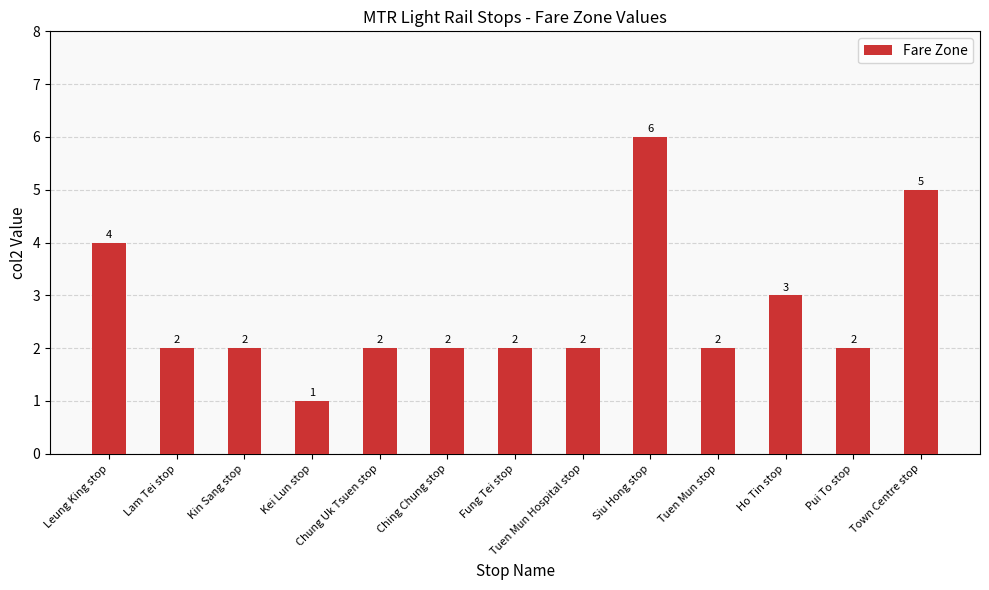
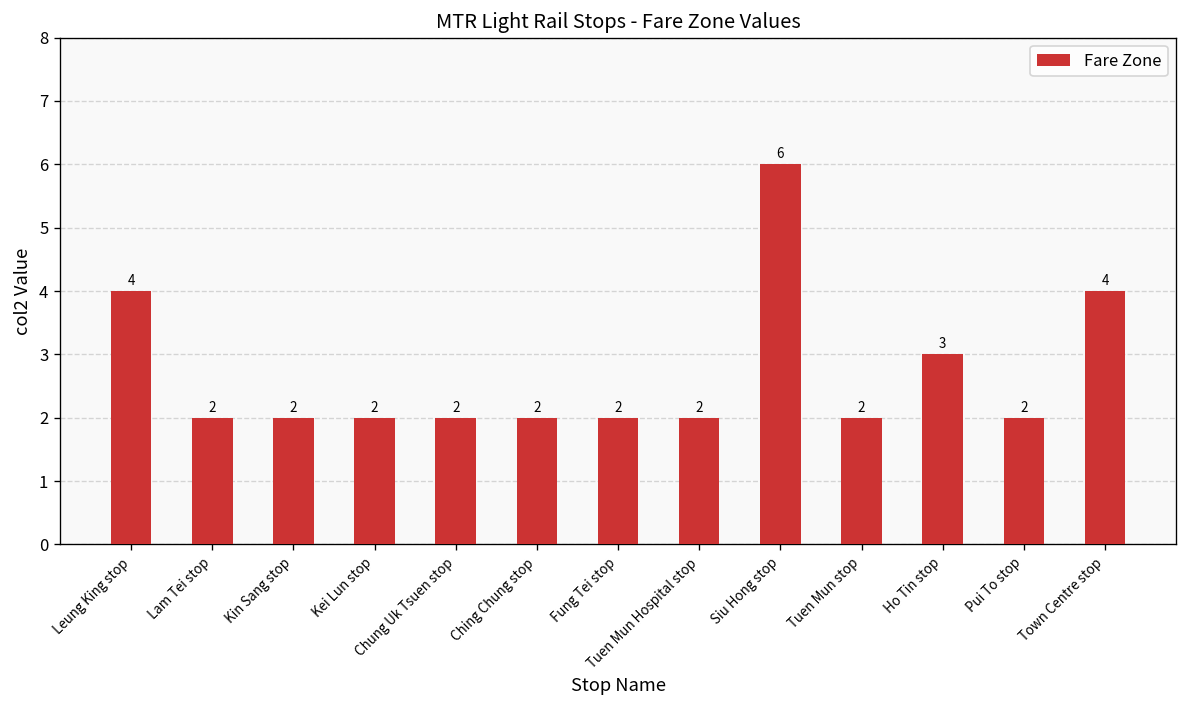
  {
    "Leung King stop": 4,
    "Lam Tei stop": 2,
    "Kin Sang stop": 2,
-   "Kei Lun stop": 1,
+   "Kei Lun stop": 2,
    "Chung Uk Tsuen stop": 2,
    "Ching Chung stop": 2,
    "Fung Tei stop": 2,
    "Tuen Mun Hospital stop": 2,
    "Siu Hong stop": 6,
    "Tuen Mun stop": 2,
    "Ho Tin stop": 3,
    "Pui To stop": 2,
-   "Town Centre stop": 5
+   "Town Centre stop": 4
  }
